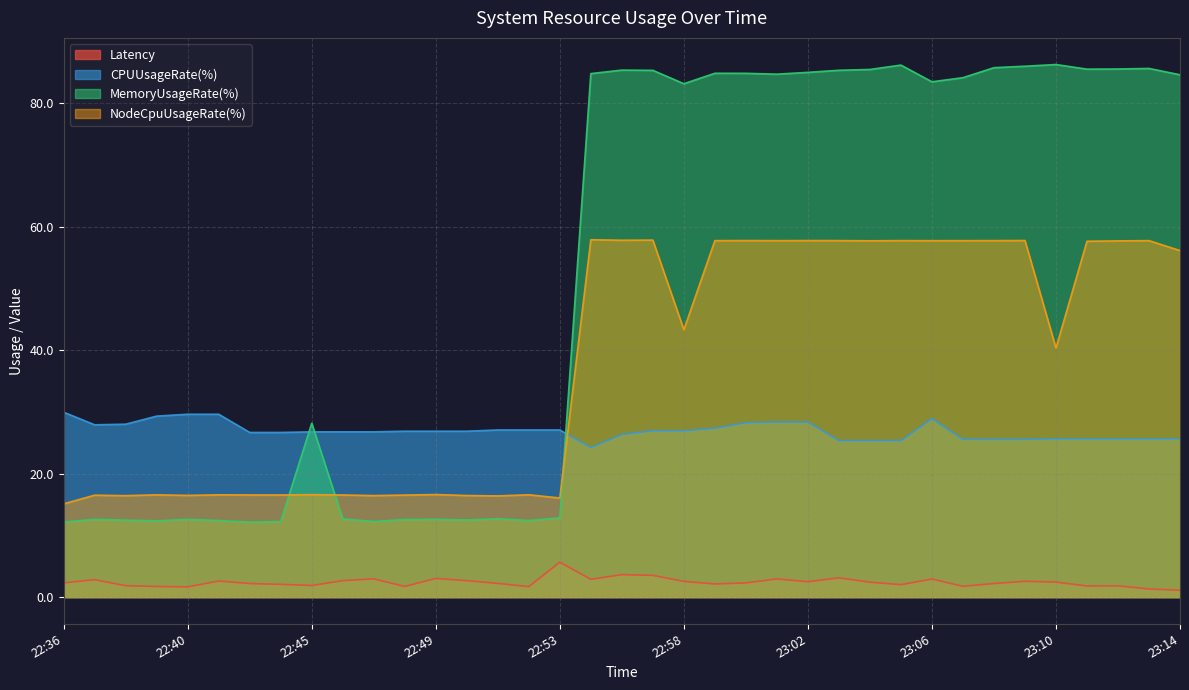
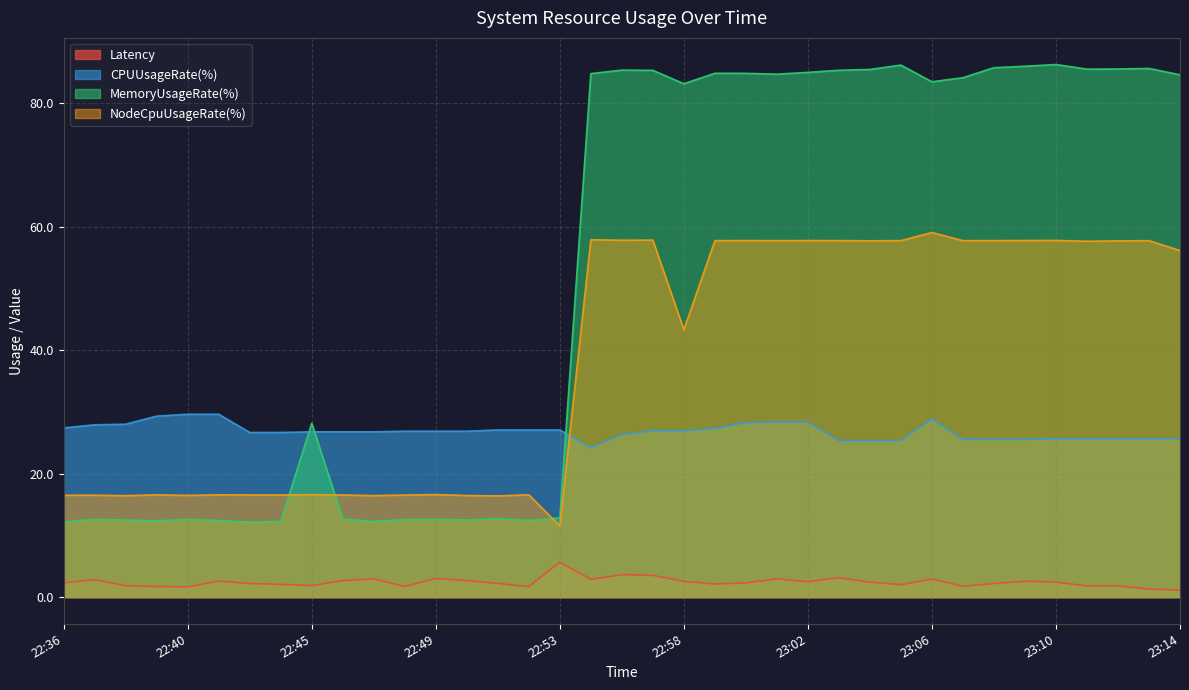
  {
    "Latency": {
      "22:36": 2,
      "22:40": 2,
      "22:45": 2,
      "22:49": 3,
      "22:53": 6,
      "22:58": 3,
      "23:02": 2,
      "23:06": 3,
      "23:10": 2,
      "23:14": 1
    },
    "CPUUsageRate(%)": {
-     "22:36": 30,
+     "22:36": 27,
      "22:40": 30,
      "22:45": 27,
      "22:49": 27,
      "22:53": 27,
      "22:58": 27,
      "23:02": 28,
      "23:06": 29,
      "23:10": 26,
      "23:14": 26
    },
    "MemoryUsageRate(%)": {
      "22:36": 12,
      "22:40": 13,
      "22:45": 28,
      "22:49": 13,
      "22:53": 13,
      "22:58": 83,
      "23:02": 85,
      "23:06": 84,
      "23:10": 86,
      "23:14": 85
    },
    "NodeCpuUsageRate(%)": {
-     "22:36": 15,
+     "22:36": 17,
      "22:40": 16,
      "22:45": 17,
      "22:49": 17,
-     "22:53": 16,
+     "22:53": 12,
      "22:58": 43,
      "23:02": 58,
-     "23:06": 58,
-     "23:10": 40,
+     "23:06": 59,
+     "23:10": 58,
      "23:14": 56
    }
  }
